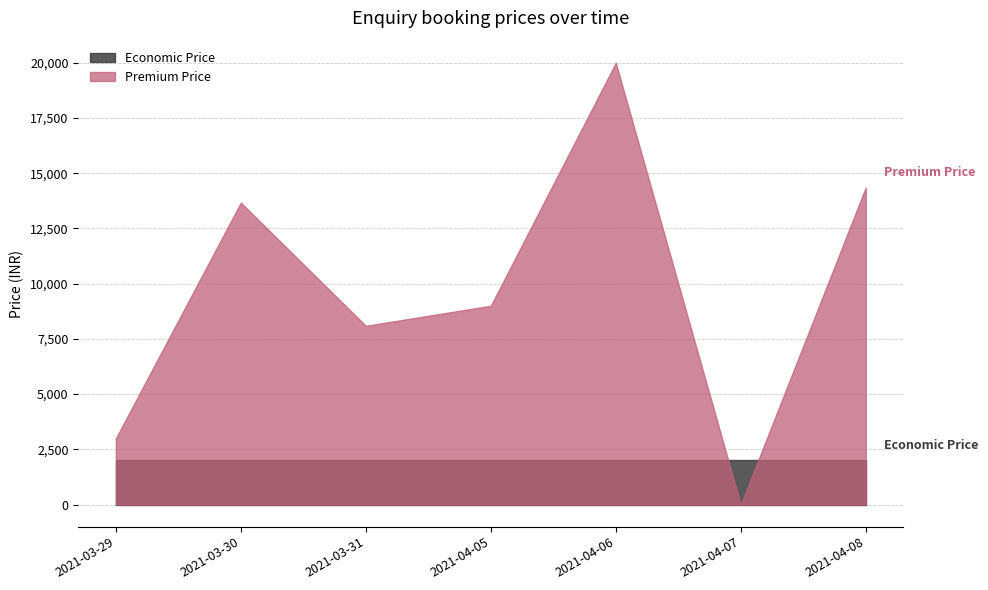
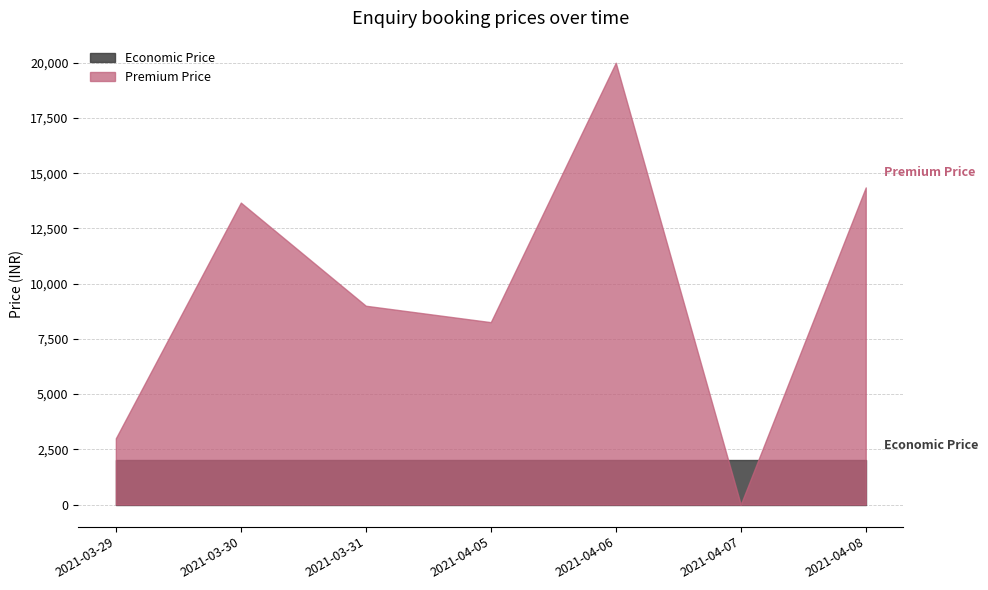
  {
    "Economic Price": {
      "2021-03-29": "2,000",
      "2021-03-30": "2,000",
      "2021-03-31": "2,000",
      "2021-04-05": "2,000",
      "2021-04-06": "2,000",
      "2021-04-07": "2,000",
      "2021-04-08": "2,000"
    },
    "Premium Price": {
      "2021-03-29": "3,000",
      "2021-03-30": "13,700",
-     "2021-03-31": "8,100",
-     "2021-04-05": "9,000",
+     "2021-03-31": "9,000",
+     "2021-04-05": "8,300",
      "2021-04-06": "20,000",
      "2021-04-07": "0",
      "2021-04-08": "14,400"
    }
  }
